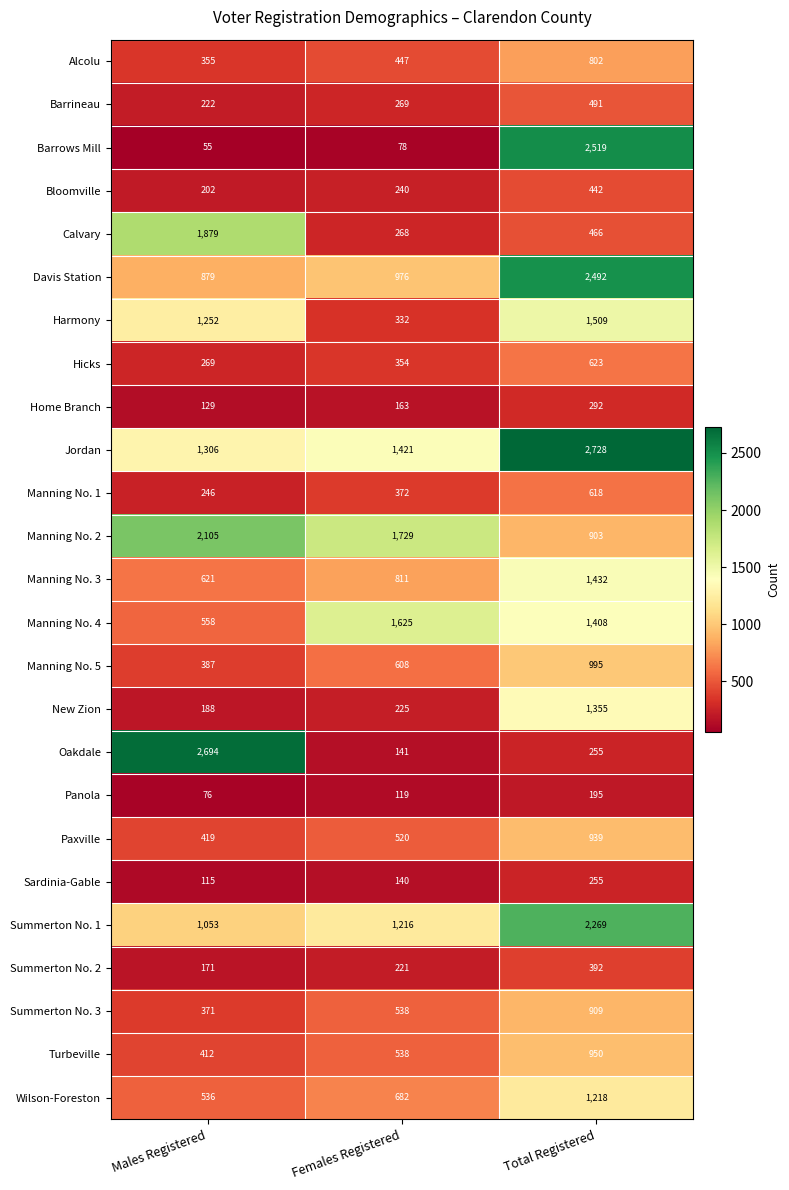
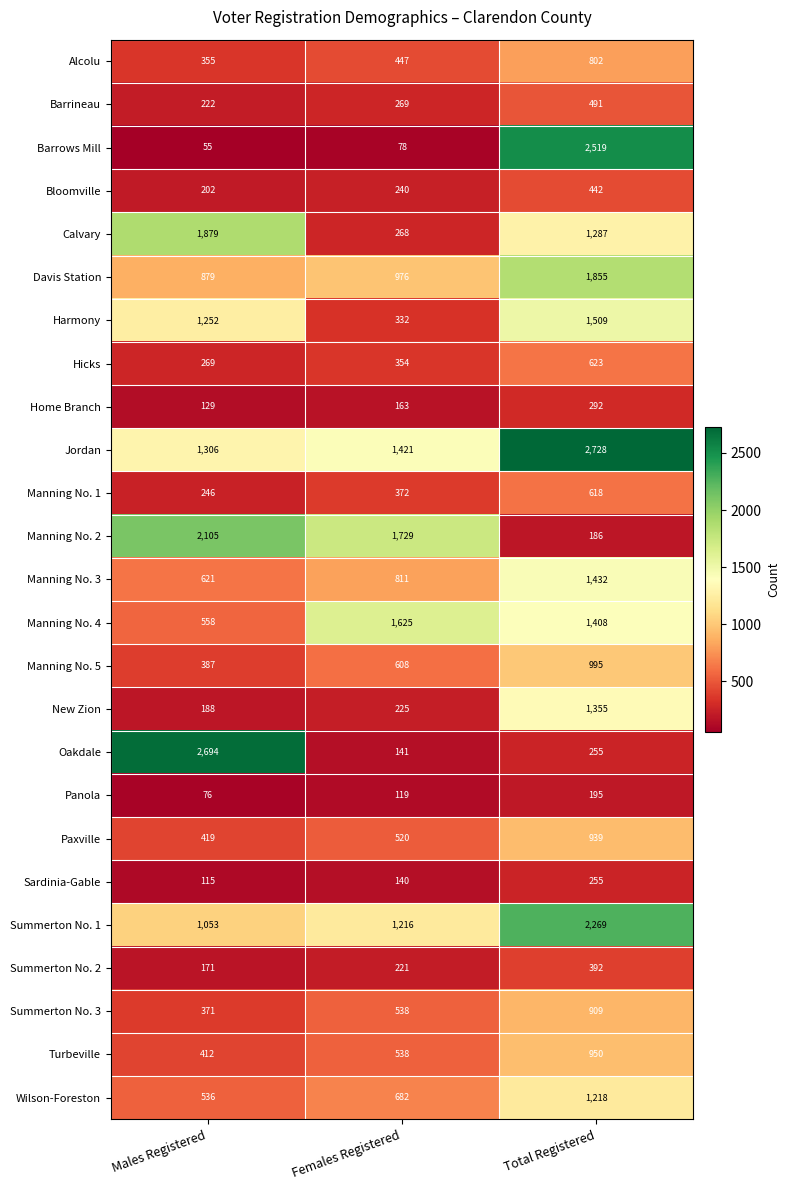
  {
    "Alcolu": {
      "Males Registered": "355",
      "Females Registered": "447",
      "Total Registered": "802"
    },
    "Barrineau": {
      "Males Registered": "222",
      "Females Registered": "269",
      "Total Registered": "491"
    },
    "Barrows Mill": {
      "Males Registered": "55",
      "Females Registered": "78",
      "Total Registered": "2,519"
    },
    "Bloomville": {
      "Males Registered": "202",
      "Females Registered": "240",
      "Total Registered": "442"
    },
    "Calvary": {
      "Males Registered": "1,879",
      "Females Registered": "268",
-     "Total Registered": "466"
+     "Total Registered": "1,287"
    },
    "Davis Station": {
      "Males Registered": "879",
      "Females Registered": "976",
-     "Total Registered": "2,492"
+     "Total Registered": "1,855"
    },
    "Harmony": {
      "Males Registered": "1,252",
      "Females Registered": "332",
      "Total Registered": "1,509"
    },
    "Hicks": {
      "Males Registered": "269",
      "Females Registered": "354",
      "Total Registered": "623"
    },
    "Home Branch": {
      "Males Registered": "129",
      "Females Registered": "163",
      "Total Registered": "292"
    },
    "Jordan": {
      "Males Registered": "1,306",
      "Females Registered": "1,421",
      "Total Registered": "2,728"
    },
    "Manning No. 1": {
      "Males Registered": "246",
      "Females Registered": "372",
      "Total Registered": "618"
    },
    "Manning No. 2": {
      "Males Registered": "2,105",
      "Females Registered": "1,729",
-     "Total Registered": "903"
+     "Total Registered": "186"
    },
    "Manning No. 3": {
      "Males Registered": "621",
      "Females Registered": "811",
      "Total Registered": "1,432"
    },
    "Manning No. 4": {
      "Males Registered": "558",
      "Females Registered": "1,625",
      "Total Registered": "1,408"
    },
    "Manning No. 5": {
      "Males Registered": "387",
      "Females Registered": "608",
      "Total Registered": "995"
    },
    "New Zion": {
      "Males Registered": "188",
      "Females Registered": "225",
      "Total Registered": "1,355"
    },
    "Oakdale": {
      "Males Registered": "2,694",
      "Females Registered": "141",
      "Total Registered": "255"
    },
    "Panola": {
      "Males Registered": "76",
      "Females Registered": "119",
      "Total Registered": "195"
    },
    "Paxville": {
      "Males Registered": "419",
      "Females Registered": "520",
      "Total Registered": "939"
    },
    "Sardinia-Gable": {
      "Males Registered": "115",
      "Females Registered": "140",
      "Total Registered": "255"
    },
    "Summerton No. 1": {
      "Males Registered": "1,053",
      "Females Registered": "1,216",
      "Total Registered": "2,269"
    },
    "Summerton No. 2": {
      "Males Registered": "171",
      "Females Registered": "221",
      "Total Registered": "392"
    },
    "Summerton No. 3": {
      "Males Registered": "371",
      "Females Registered": "538",
      "Total Registered": "909"
    },
    "Turbeville": {
      "Males Registered": "412",
      "Females Registered": "538",
      "Total Registered": "950"
    },
    "Wilson-Foreston": {
      "Males Registered": "536",
      "Females Registered": "682",
      "Total Registered": "1,218"
    }
  }
